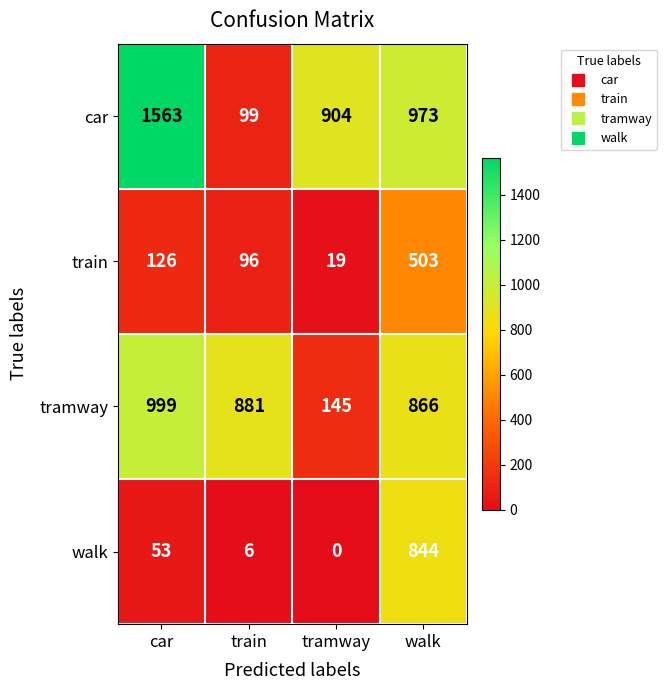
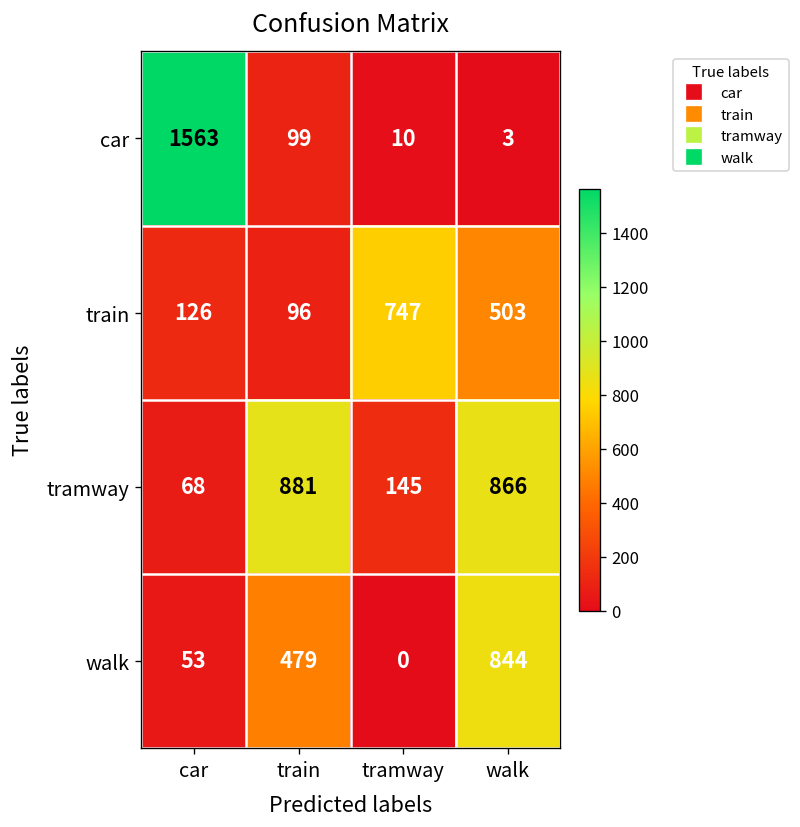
  {
    "car": {
      "car": 1563,
      "train": 99,
-     "tramway": 904,
-     "walk": 973
+     "tramway": 10,
+     "walk": 3
    },
    "train": {
      "car": 126,
      "train": 96,
-     "tramway": 19,
+     "tramway": 747,
      "walk": 503
    },
    "tramway": {
-     "car": 999,
+     "car": 68,
      "train": 881,
      "tramway": 145,
      "walk": 866
    },
    "walk": {
      "car": 53,
-     "train": 6,
+     "train": 479,
      "tramway": 0,
      "walk": 844
    }
  }
